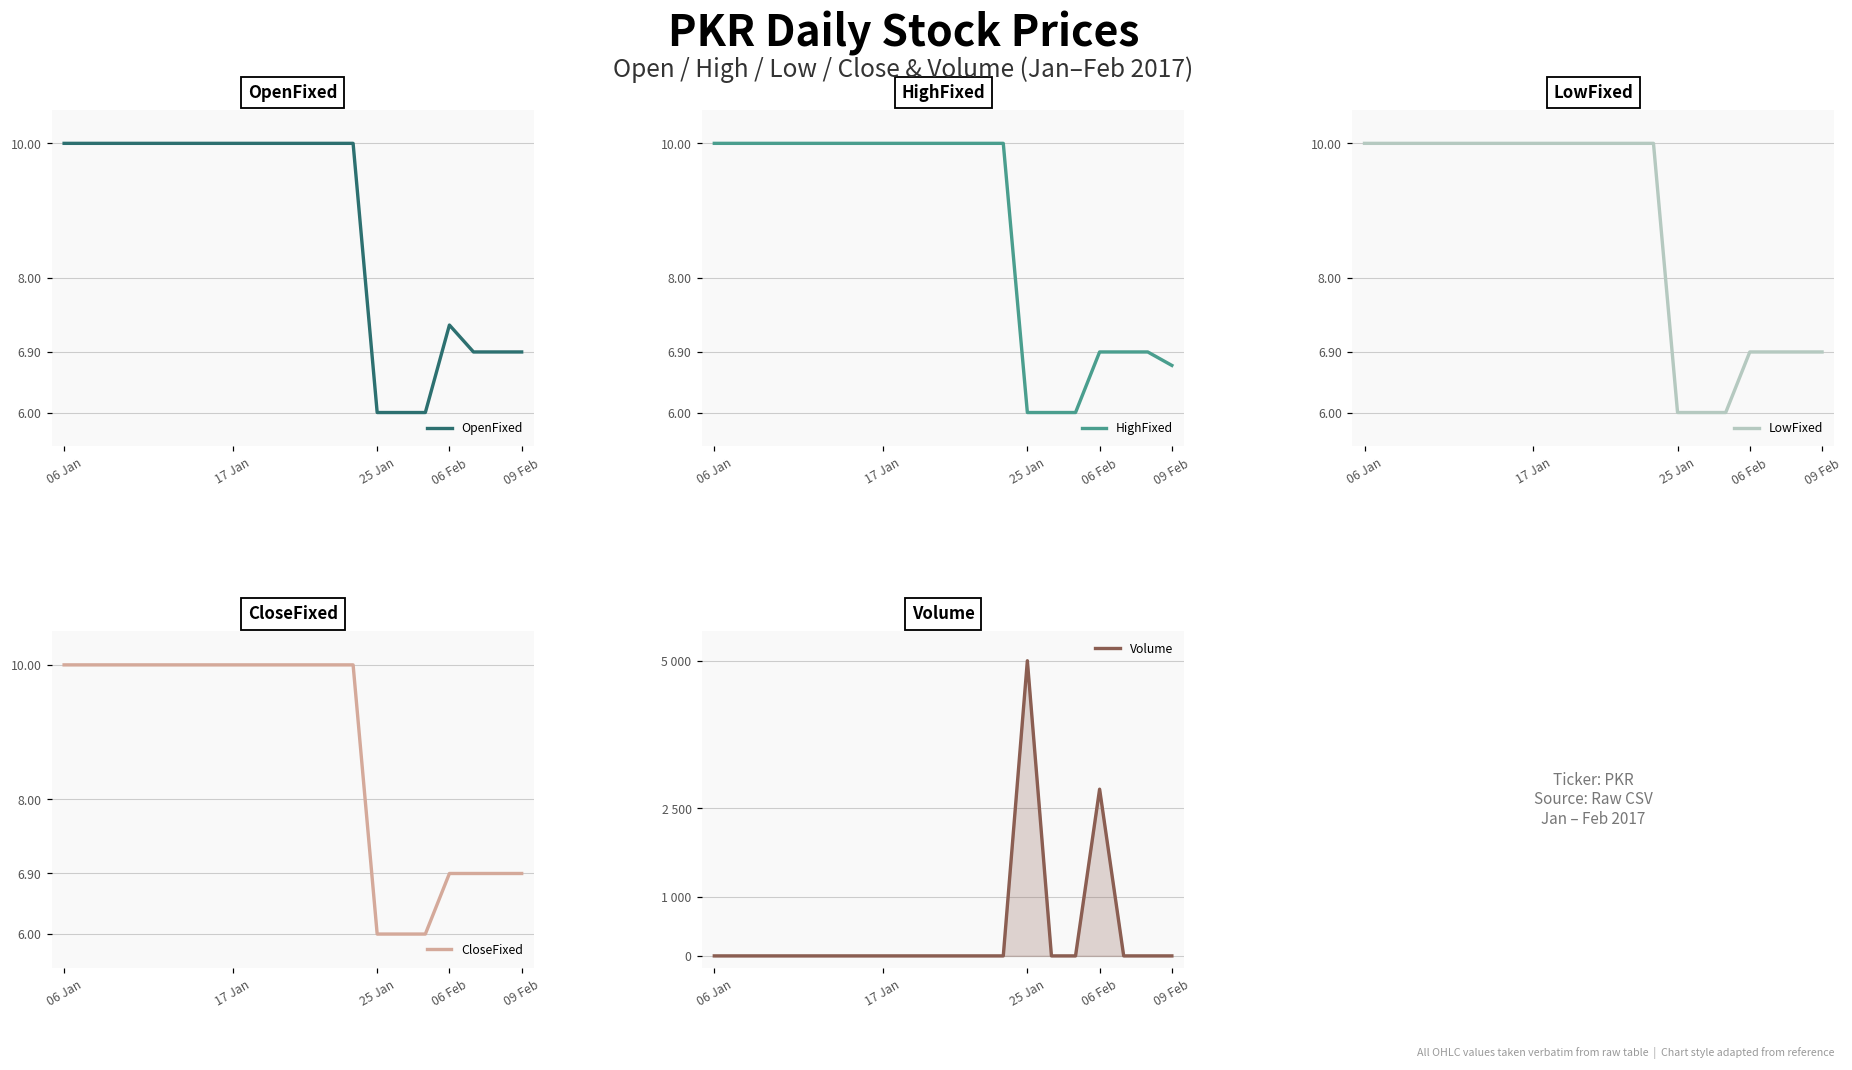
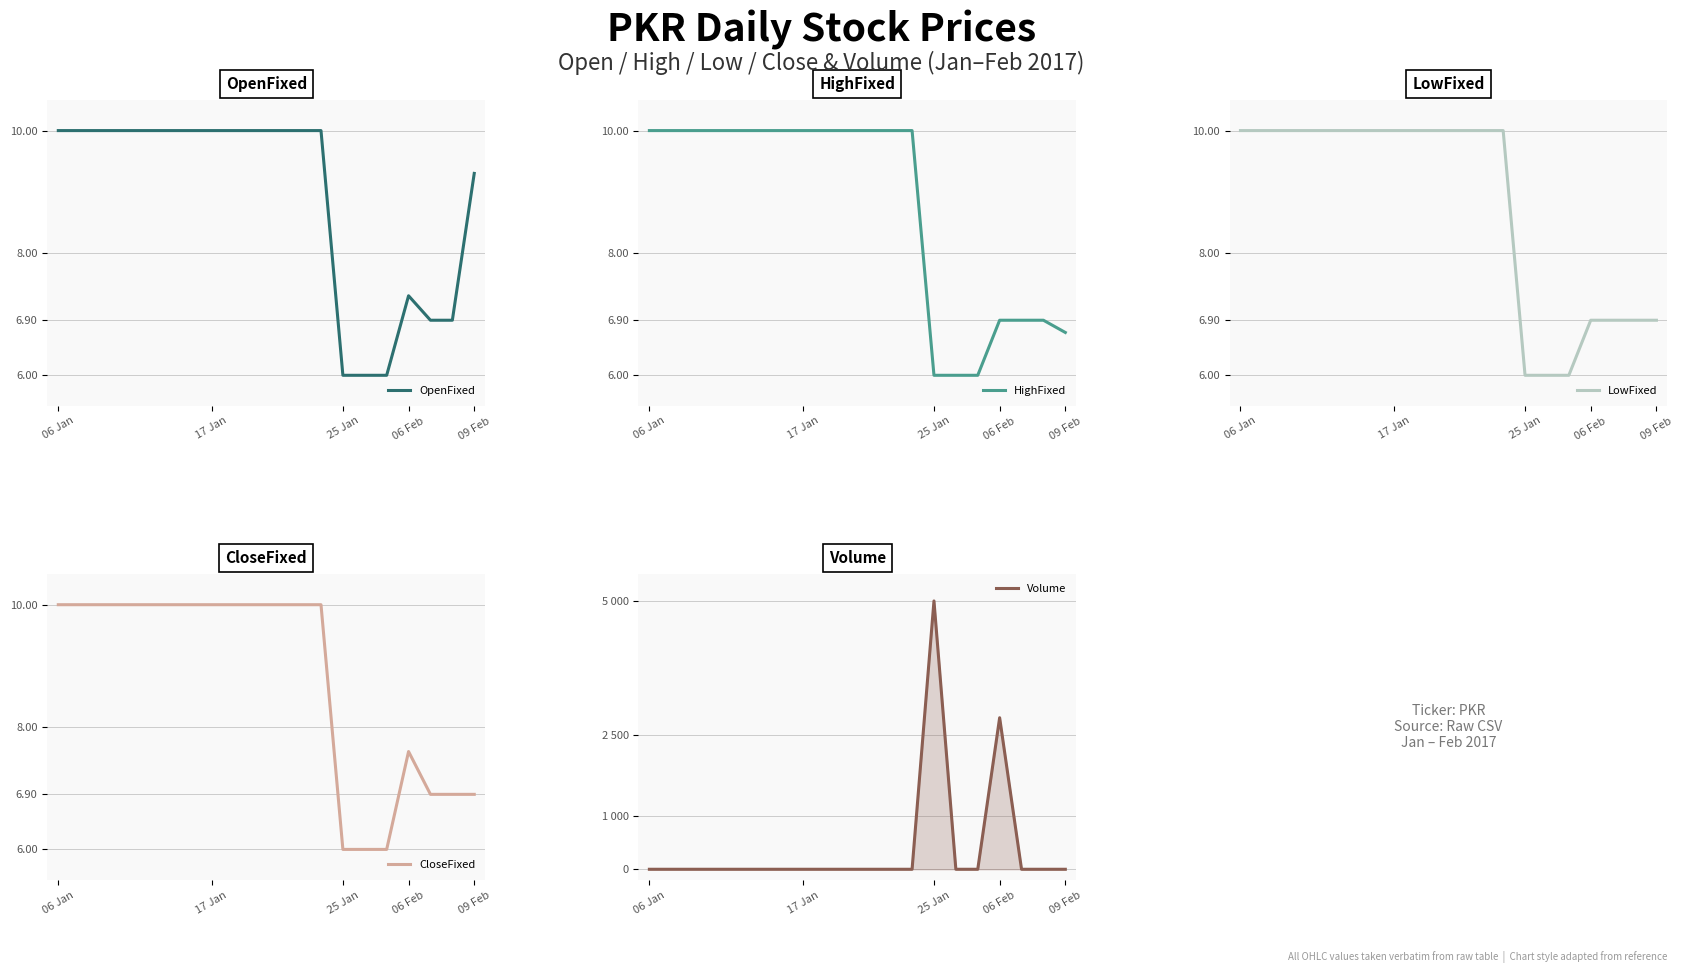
  {
    "OpenFixed": {
      "06 Jan": 10.0,
      "17 Jan": 10.0,
      "25 Jan": 6.0,
      "06 Feb": 7.3,
-     "09 Feb": 6.9
+     "09 Feb": 9.3
    },
    "HighFixed": {
      "06 Jan": 10.0,
      "17 Jan": 10.0,
      "25 Jan": 6.0,
      "06 Feb": 6.9,
      "09 Feb": 6.7
    },
    "LowFixed": {
      "06 Jan": 10.0,
      "17 Jan": 10.0,
      "25 Jan": 6.0,
      "06 Feb": 6.9,
      "09 Feb": 6.9
    },
    "CloseFixed": {
      "06 Jan": 10.0,
      "17 Jan": 10.0,
      "25 Jan": 6.0,
-     "06 Feb": 6.9,
+     "06 Feb": 7.6,
      "09 Feb": 6.9
    },
    "Volume": {
      "06 Jan": 0,
      "17 Jan": 0,
      "25 Jan": 5000,
      "06 Feb": 2800,
      "09 Feb": 0
    }
  }
